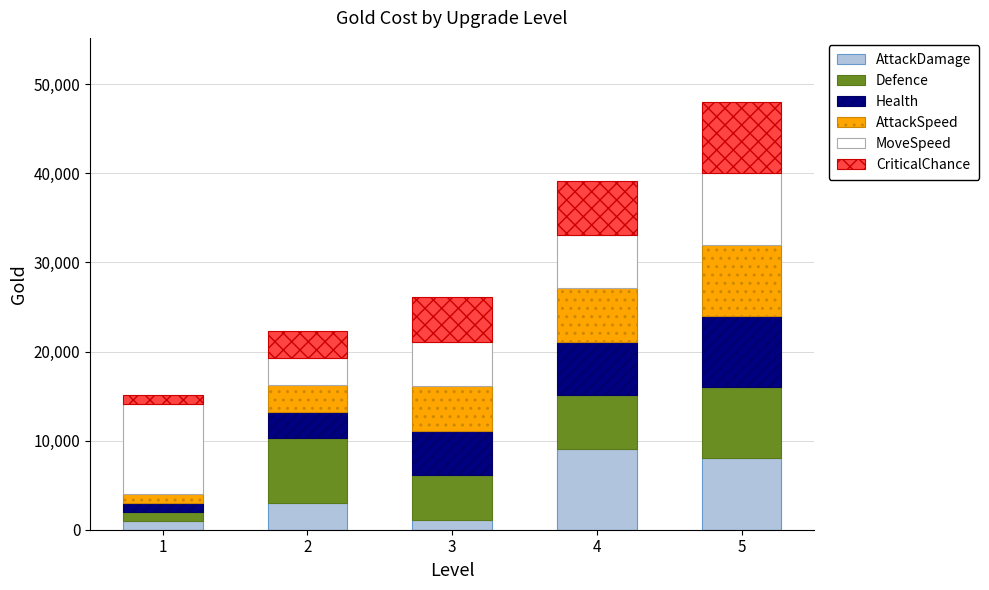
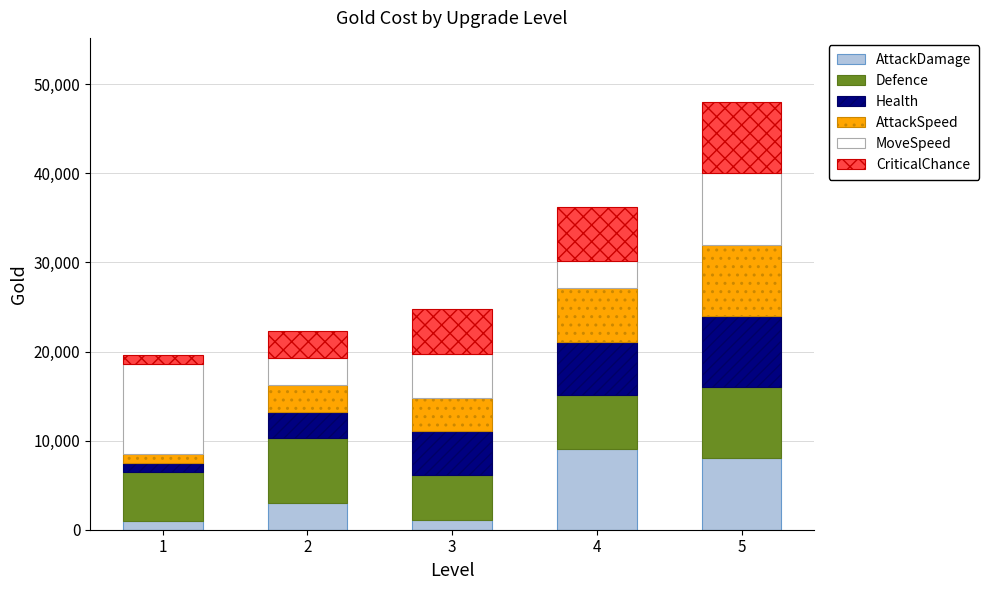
  {
    "AttackDamage": {
      "1": "1,000",
      "2": "3,000",
      "3": "1,000",
      "4": "9,000",
      "5": "8,000"
    },
    "Defence": {
-     "1": "1,000",
+     "1": "6,000",
      "2": "7,000",
      "3": "5,000",
      "4": "6,000",
      "5": "8,000"
    },
    "Health": {
      "1": "1,000",
      "2": "3,000",
      "3": "5,000",
      "4": "6,000",
      "5": "8,000"
    },
    "AttackSpeed": {
      "1": "1,000",
      "2": "3,000",
-     "3": "5,000",
+     "3": "4,000",
      "4": "6,000",
      "5": "8,000"
    },
    "MoveSpeed": {
      "1": "10,000",
      "2": "3,000",
      "3": "5,000",
-     "4": "6,000",
+     "4": "3,000",
      "5": "8,000"
    },
    "CriticalChance": {
      "1": "1,000",
      "2": "3,000",
      "3": "5,000",
      "4": "6,000",
      "5": "8,000"
    }
  }
